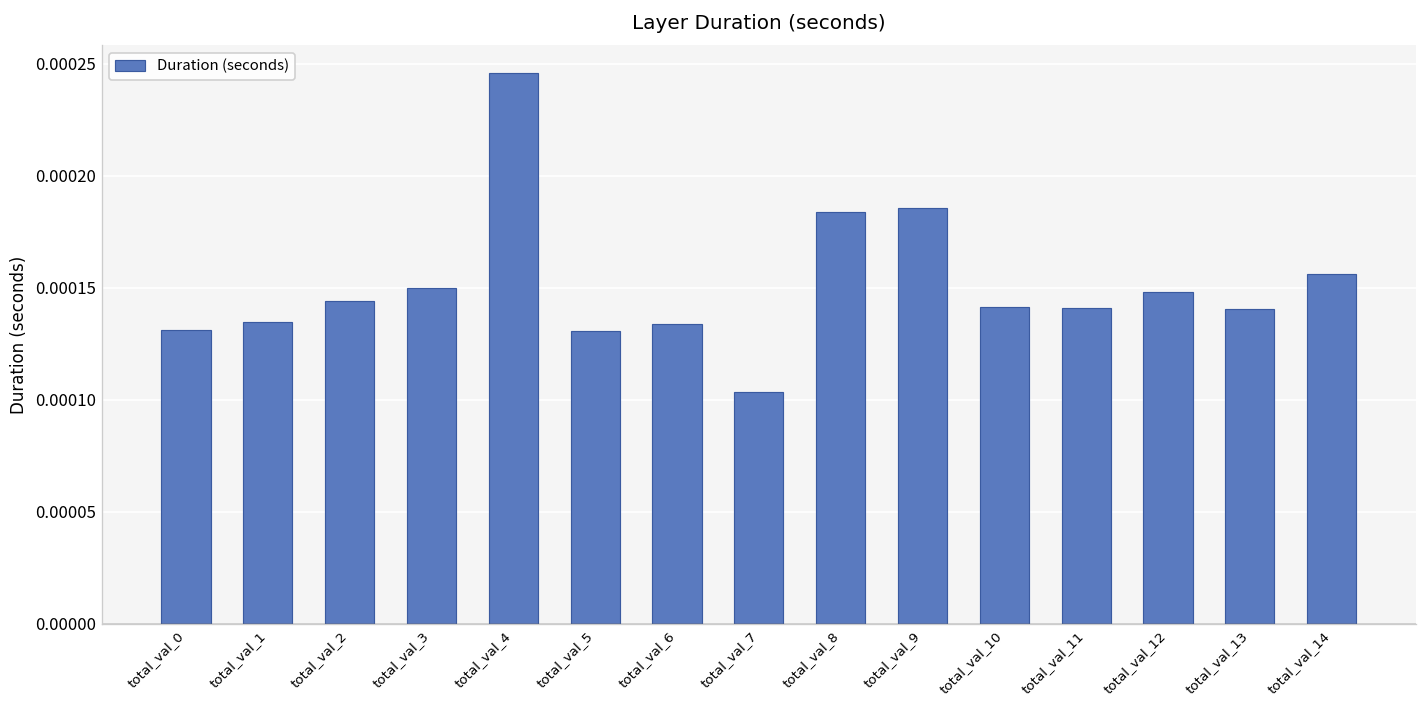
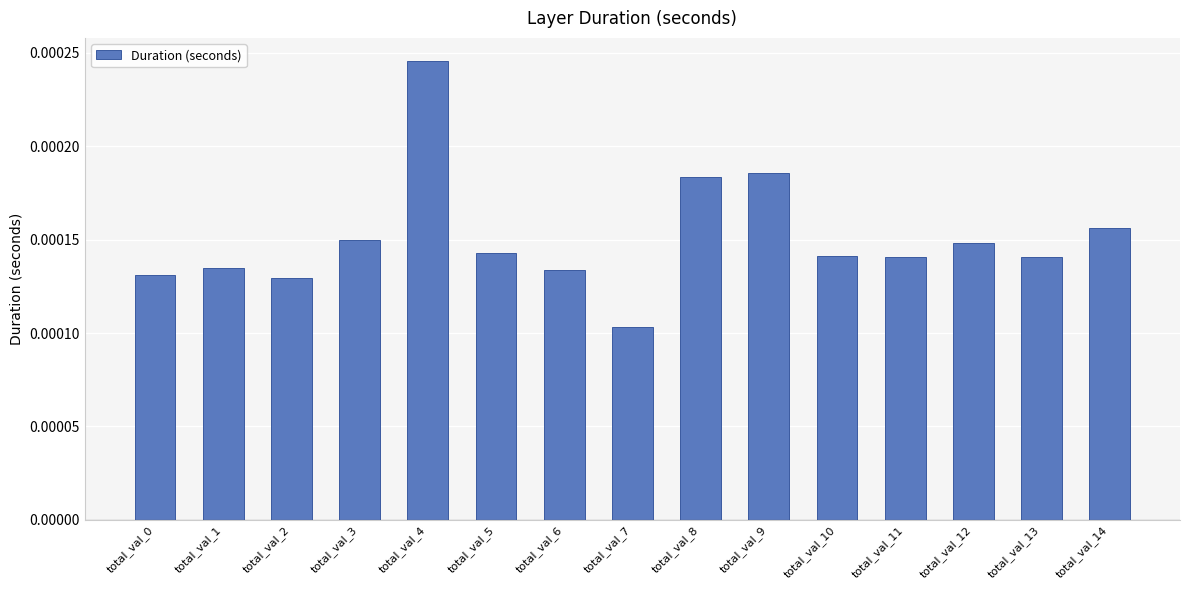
  {
    "total_val_0": 0.000131,
    "total_val_1": 0.000135,
-   "total_val_2": 0.000144,
+   "total_val_2": 0.000129,
    "total_val_3": 0.000150,
    "total_val_4": 0.000246,
-   "total_val_5": 0.000131,
+   "total_val_5": 0.000143,
    "total_val_6": 0.000134,
    "total_val_7": 0.000103,
    "total_val_8": 0.000184,
    "total_val_9": 0.000185,
    "total_val_10": 0.000141,
    "total_val_11": 0.000141,
    "total_val_12": 0.000148,
    "total_val_13": 0.000141,
    "total_val_14": 0.000156
  }
